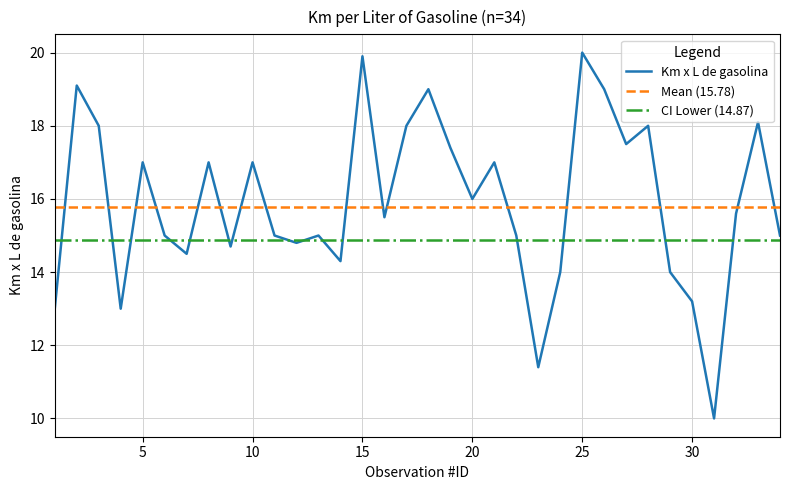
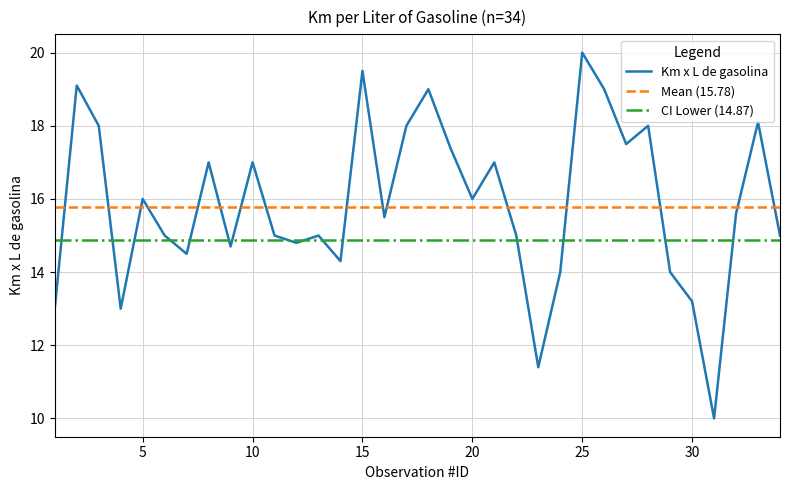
  {
    "Km x L de gasolina": {
-     "5": 17,
+     "5": 16,
      "10": 17.0,
-     "15": 19.9,
+     "15": 19.5,
      "20": 16.0,
      "25": 20.0,
      "30": 13.2
    },
    "Mean (15.78)": {
      "5": 15.8,
      "10": 15.8,
      "15": 15.8,
      "20": 15.8,
      "25": 15.8,
      "30": 15.8
    },
    "CI Lower (14.87)": {
      "5": 14.9,
      "10": 14.9,
      "15": 14.9,
      "20": 14.9,
      "25": 14.9,
      "30": 14.9
    }
  }
